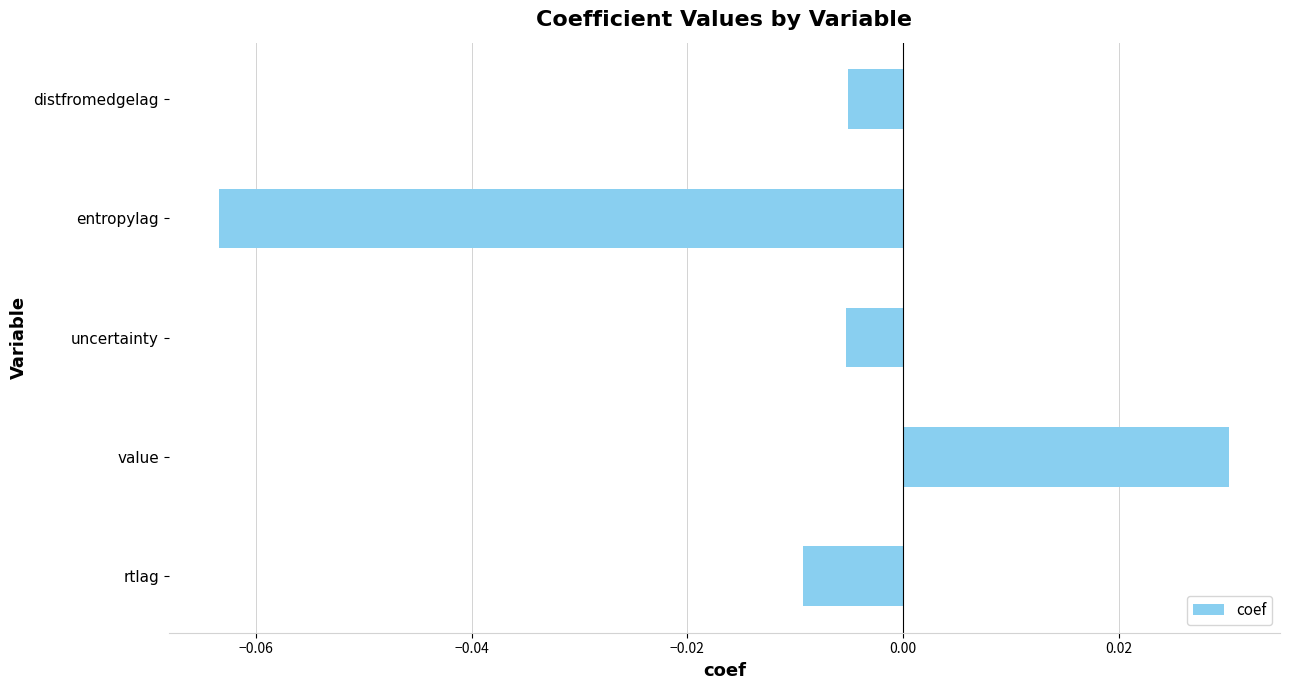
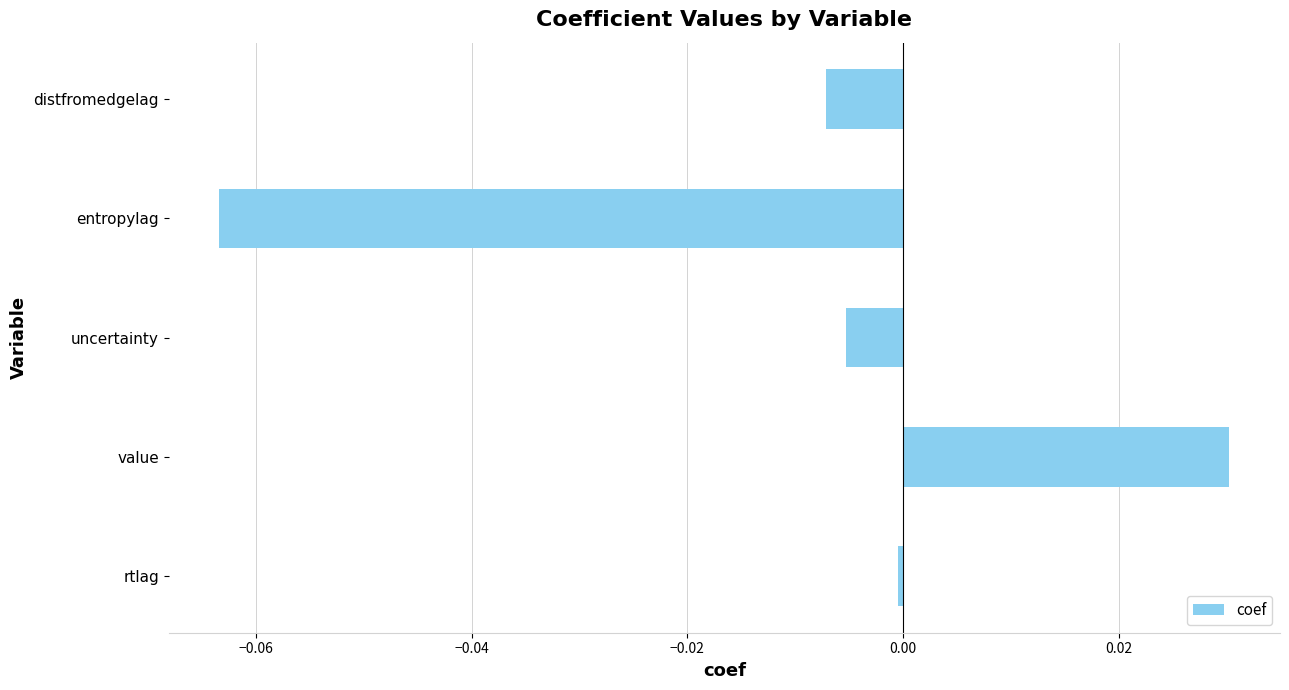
  {
-   "distfromedgelag": -0.0051,
+   "distfromedgelag": -0.0071,
    "entropylag": -0.0634,
    "uncertainty": -0.0053,
    "value": 0.0303,
-   "rtlag": -0.0093
+   "rtlag": -0.0004
  }
